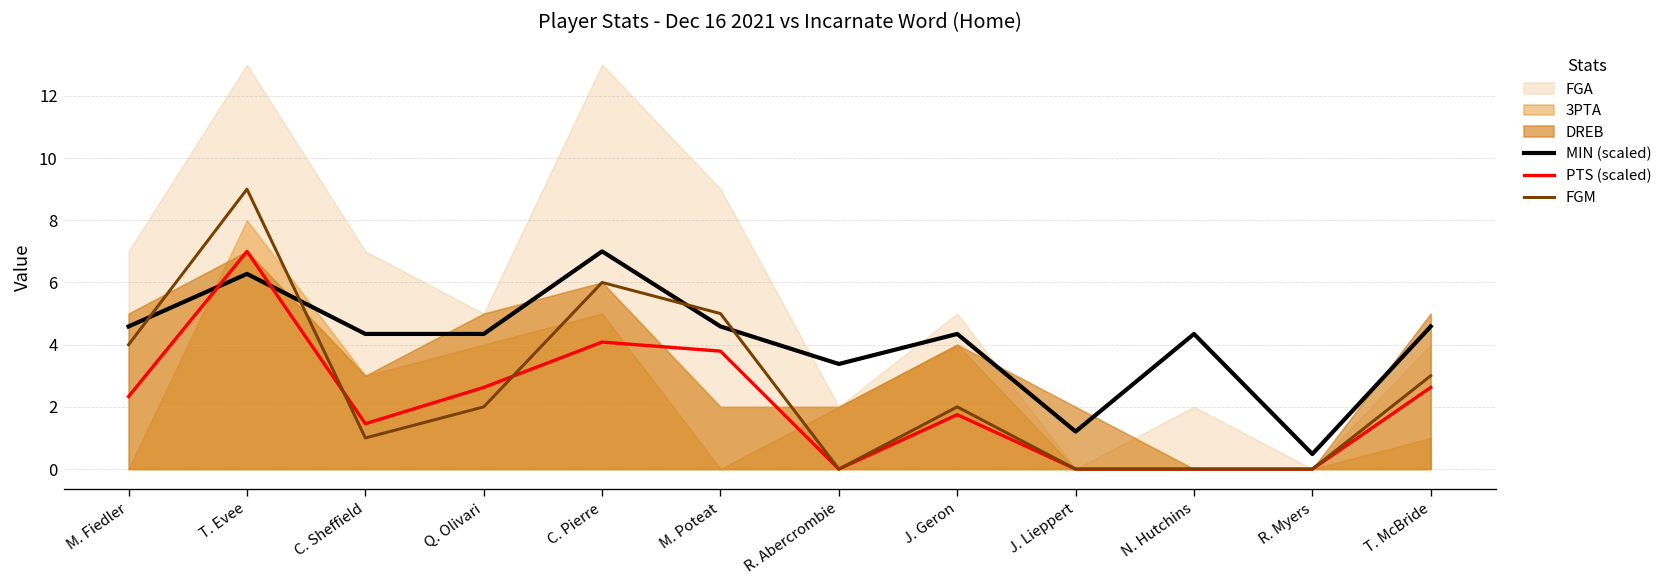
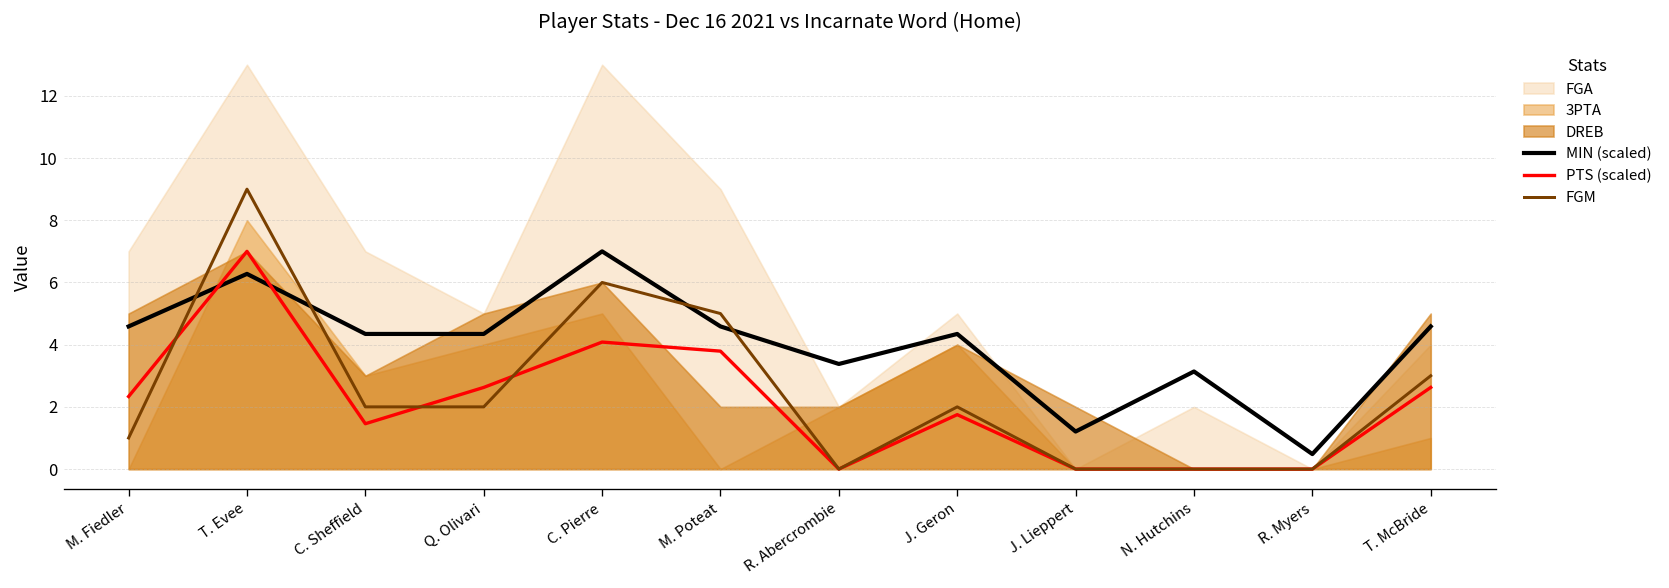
  {
    "MIN (scaled)": {
      "M. Fiedler": 4.6,
      "T. Evee": 6.3,
      "C. Sheffield": 4.3,
      "Q. Olivari": 4.3,
      "C. Pierre": 7.0,
      "M. Poteat": 4.6,
      "R. Abercrombie": 3.4,
      "J. Geron": 4.3,
      "J. Lieppert": 1.2,
-     "N. Hutchins": 4.3,
+     "N. Hutchins": 3.1,
      "R. Myers": 0.5,
      "T. McBride": 4.6
    },
    "FGA": {
      "M. Fiedler": 7.0,
      "T. Evee": 13.0,
      "C. Sheffield": 7.0,
      "C. Pierre": 13.0,
      "M. Poteat": 9.0,
      "J. Geron": 5.0,
      "N. Hutchins": 2.0,
      "T. McBride": 4.0
    },
    "PTS (scaled)": {
      "M. Fiedler": 2.3,
      "C. Sheffield": 1.5,
      "Q. Olivari": 2.6,
      "C. Pierre": 4.1,
      "M. Poteat": 3.8,
      "J. Geron": 1.8,
      "T. McBride": 2.6
    },
    "FGM": {
-     "M. Fiedler": 4,
+     "M. Fiedler": 1,
      "T. Evee": 9,
-     "C. Sheffield": 1,
+     "C. Sheffield": 2,
      "Q. Olivari": 2,
      "M. Poteat": 5,
      "J. Geron": 2,
      "T. McBride": 3
    }
  }
